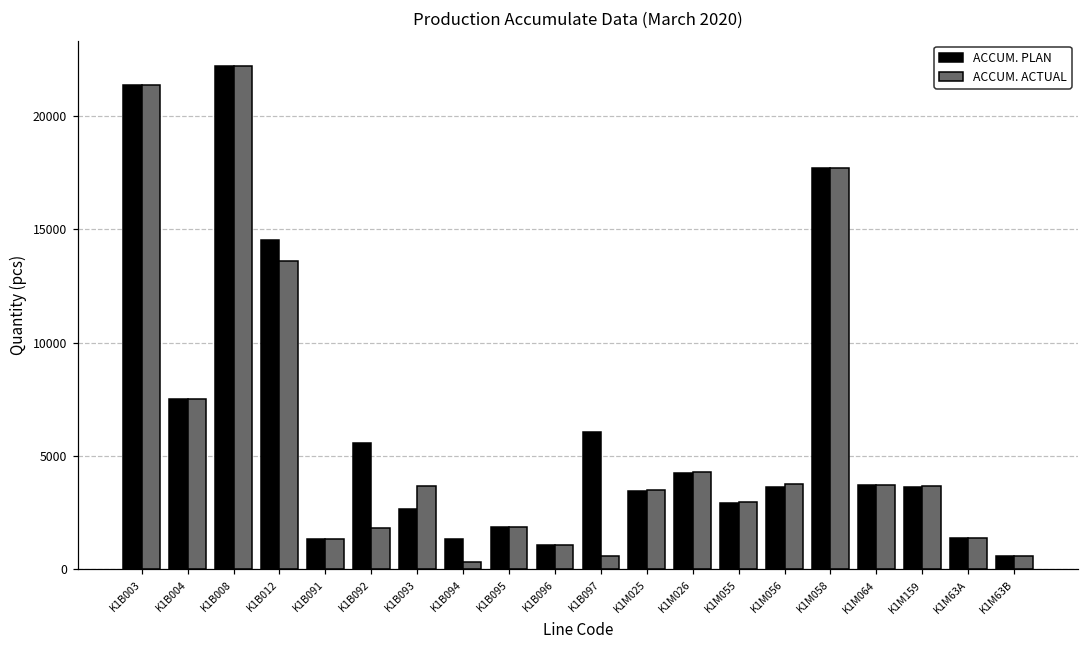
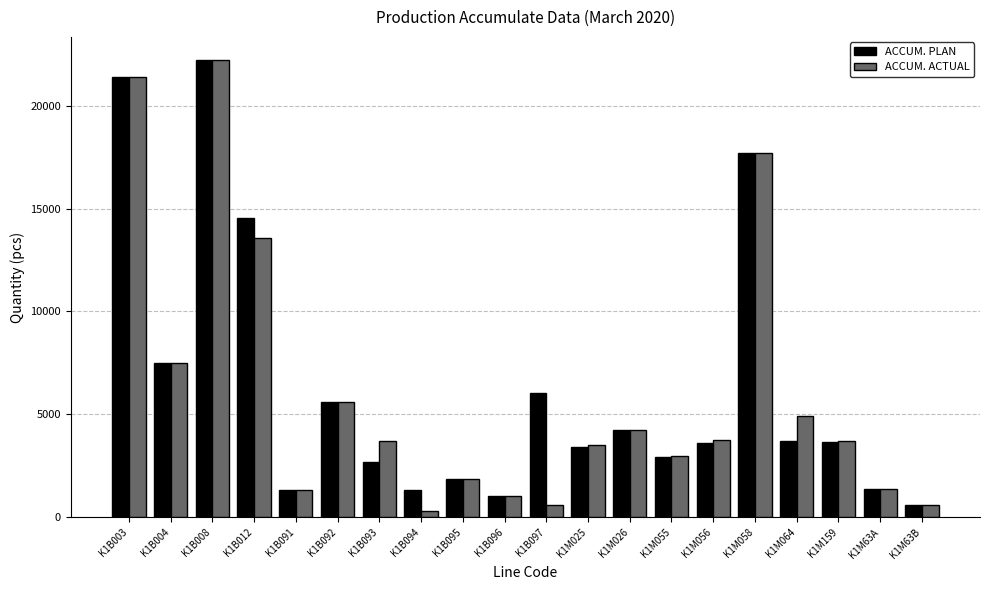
  {
    "ACCUM. PLAN": {
      "K1B003": 21400,
      "K1B004": 7500,
      "K1B008": 22200,
      "K1B012": 14600,
      "K1B091": 1300,
      "K1B092": 5600,
      "K1B093": 2700,
      "K1B094": 1300,
      "K1B095": 1900,
      "K1B096": 1000,
      "K1B097": 6000,
      "K1M025": 3400,
      "K1M026": 4200,
      "K1M055": 2900,
      "K1M056": 3600,
      "K1M058": 17700,
      "K1M064": 3700,
      "K1M159": 3600,
      "K1M63A": 1400,
      "K1M63B": 600
    },
    "ACCUM. ACTUAL": {
      "K1B003": 21400,
      "K1B004": 7500,
      "K1B008": 22200,
      "K1B012": 13600,
      "K1B091": 1300,
-     "K1B092": 1800,
+     "K1B092": 5600,
      "K1B093": 3700,
      "K1B094": 300,
      "K1B095": 1900,
      "K1B096": 1000,
      "K1B097": 600,
      "K1M025": 3500,
      "K1M026": 4300,
      "K1M055": 3000,
      "K1M056": 3800,
      "K1M058": 17700,
-     "K1M064": 3700,
+     "K1M064": 4900,
      "K1M159": 3700,
      "K1M63A": 1400,
      "K1M63B": 600
    }
  }
